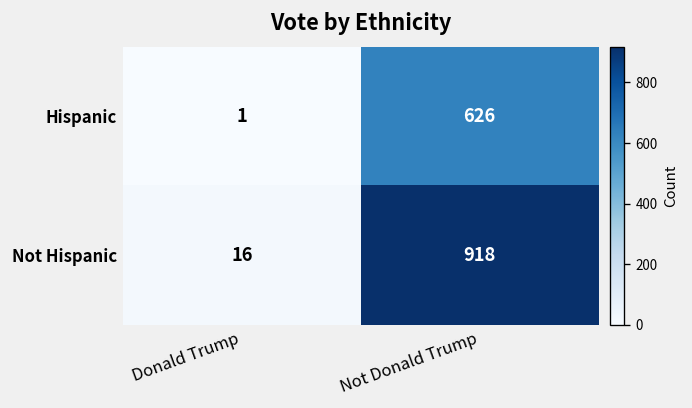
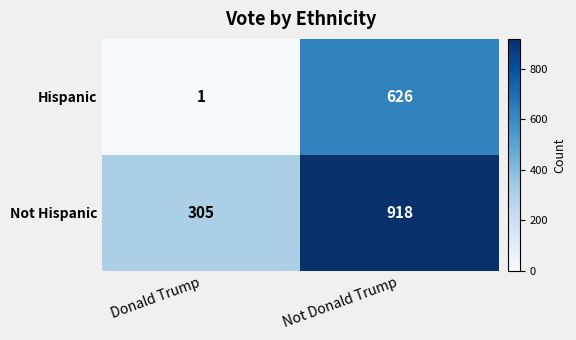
  {
    "Hispanic": {
      "Donald Trump": 1,
      "Not Donald Trump": 626
    },
    "Not Hispanic": {
-     "Donald Trump": 16,
+     "Donald Trump": 305,
      "Not Donald Trump": 918
    }
  }
